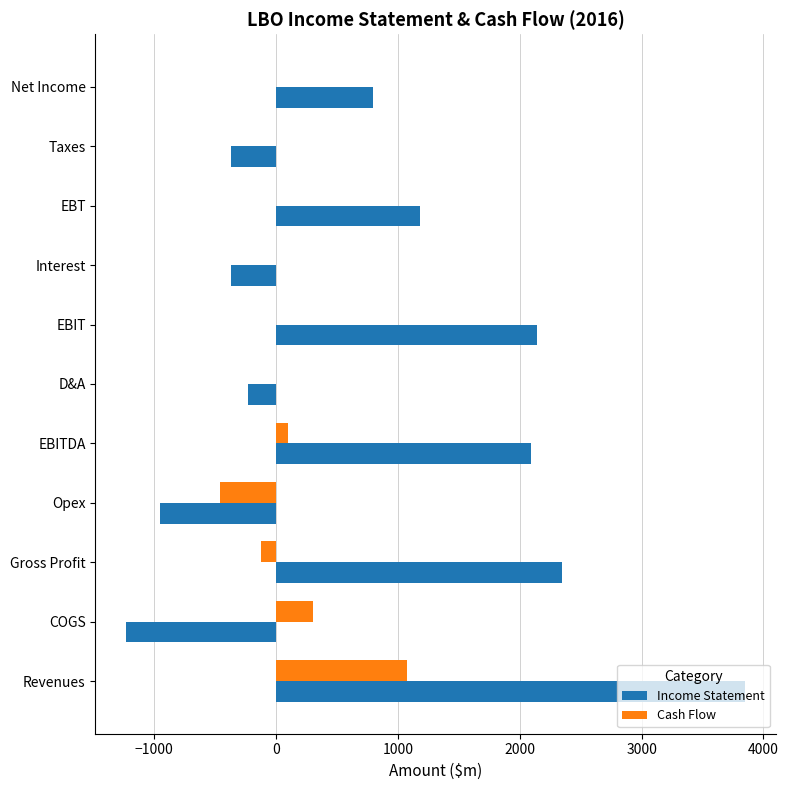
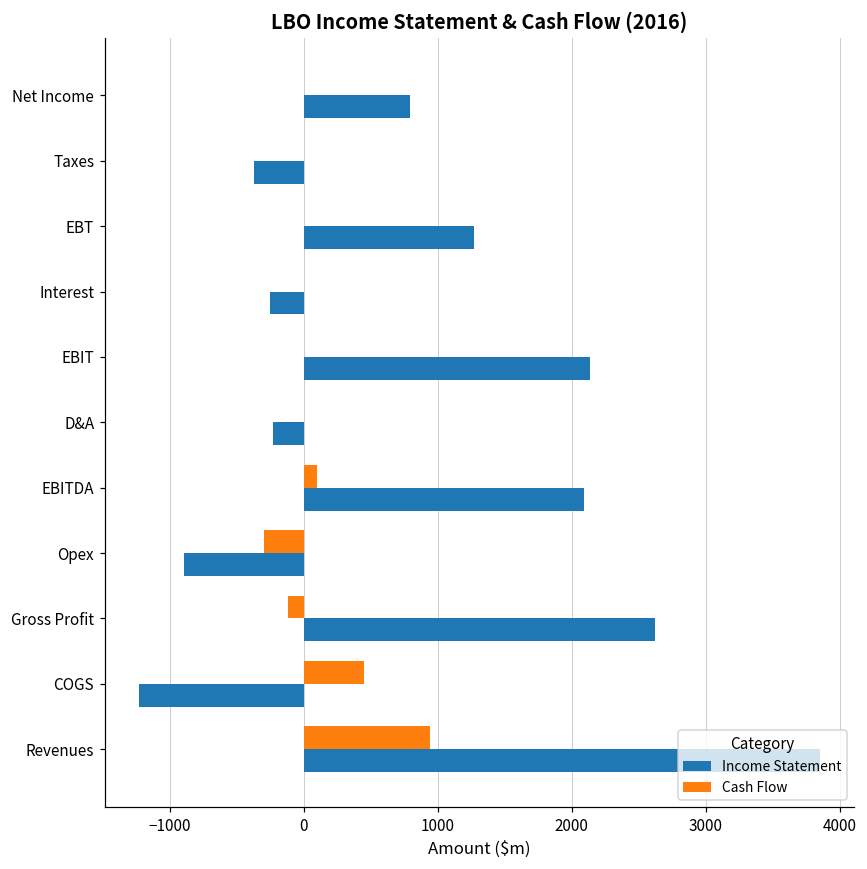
  {
    "Income Statement": {
      "Net Income": 800,
      "Taxes": -370,
-     "EBT": 1180,
-     "Interest": -370,
+     "EBT": 1270,
+     "Interest": -250,
      "EBIT": 2140,
      "D&A": -230,
      "EBITDA": 2090,
-     "Opex": -960,
-     "Gross Profit": 2350,
+     "Opex": -890,
+     "Gross Profit": 2620,
      "COGS": -1230
    },
    "Cash Flow": {
      "Net Income": 0,
      "Taxes": 0,
      "EBT": 0,
      "Interest": 0,
      "EBIT": 0,
      "D&A": 0,
      "EBITDA": 100,
-     "Opex": -460,
+     "Opex": -300,
      "Gross Profit": -120,
-     "COGS": 300,
-     "Revenues": 1070
+     "COGS": 450,
+     "Revenues": 940
    }
  }
